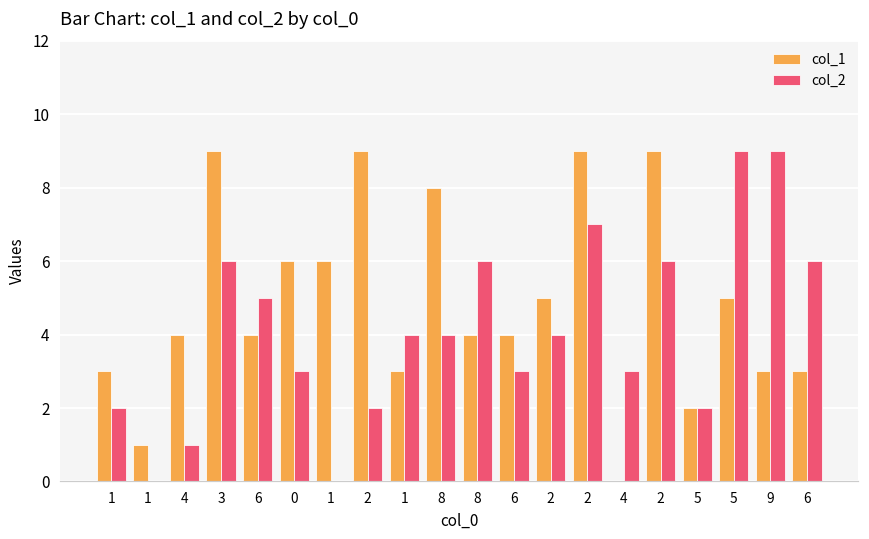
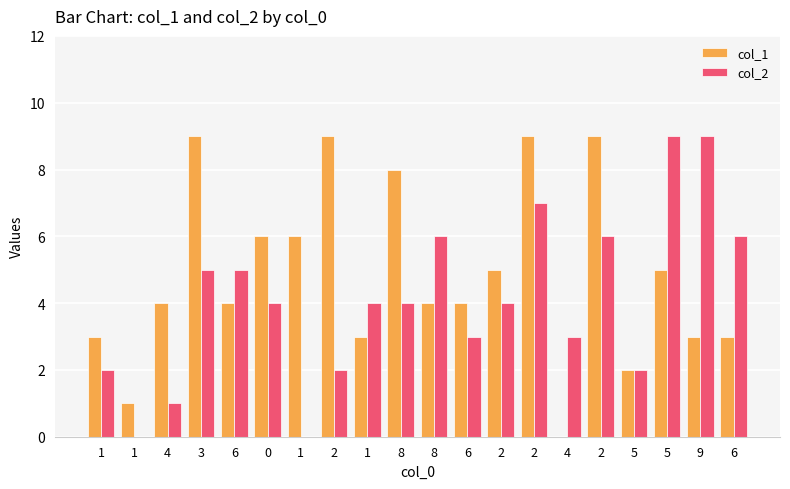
  {
    "col_1": {
      "3": 9,
      "0": 6,
      "9": 3
    },
    "col_2": {
-     "3": 6,
-     "0": 3,
+     "3": 5,
+     "0": 4,
      "9": 9
    }
  }
